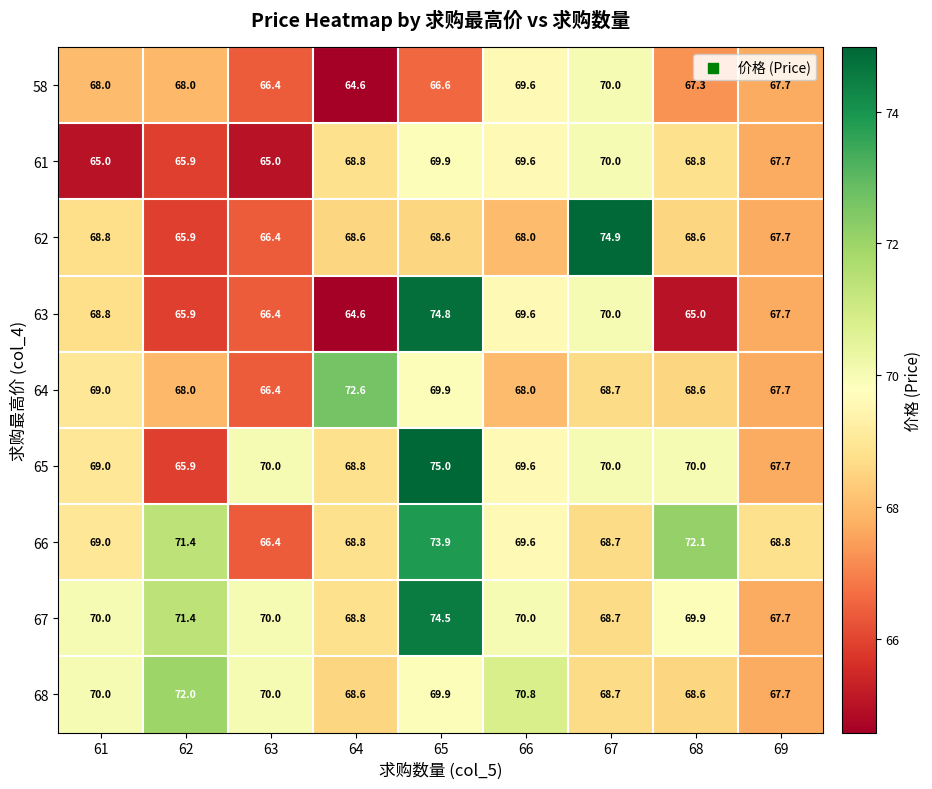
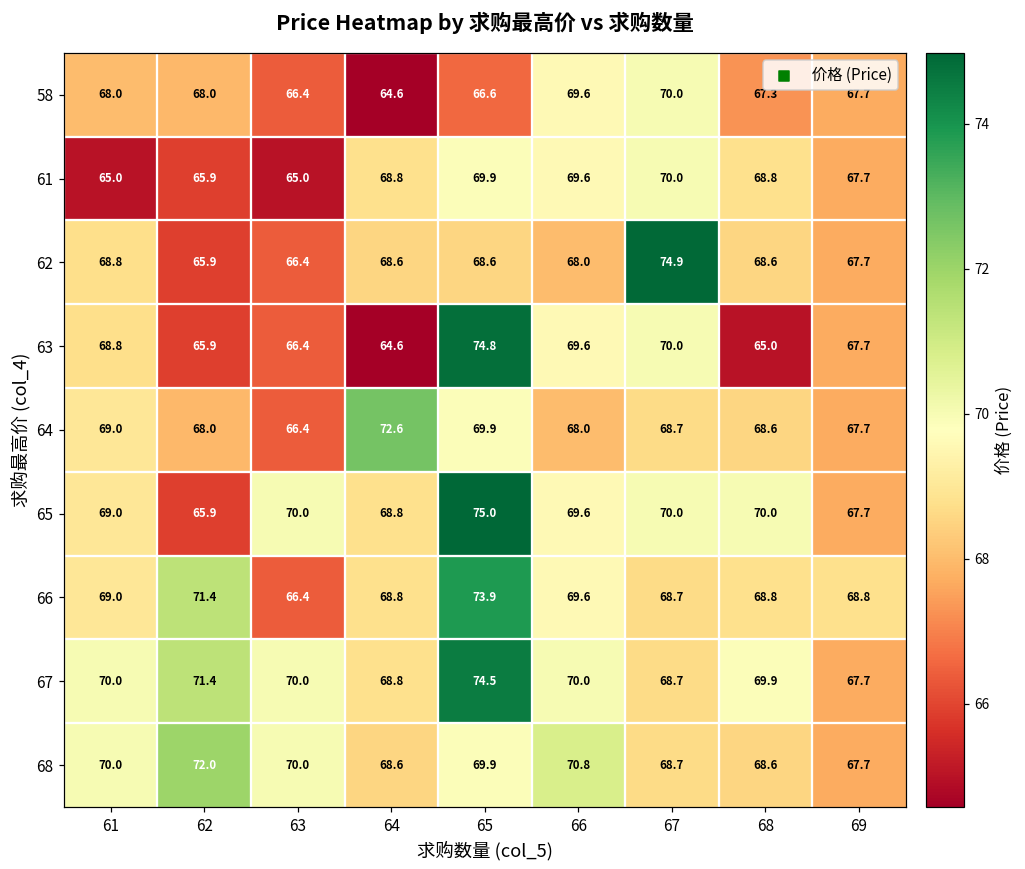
  {
    "58": {
      "61": 68.0,
      "62": 68.0,
      "63": 66.4,
      "64": 64.6,
      "65": 66.6,
      "66": 69.6,
      "67": 70.0,
      "68": 67.3,
      "69": 67.7
    },
    "61": {
      "61": 65.0,
      "62": 65.9,
      "63": 65.0,
      "64": 68.8,
      "65": 69.9,
      "66": 69.6,
      "67": 70.0,
      "68": 68.8,
      "69": 67.7
    },
    "62": {
      "61": 68.8,
      "62": 65.9,
      "63": 66.4,
      "64": 68.6,
      "65": 68.6,
      "66": 68.0,
      "67": 74.9,
      "68": 68.6,
      "69": 67.7
    },
    "63": {
      "61": 68.8,
      "62": 65.9,
      "63": 66.4,
      "64": 64.6,
      "65": 74.8,
      "66": 69.6,
      "67": 70.0,
      "68": 65.0,
      "69": 67.7
    },
    "64": {
      "61": 69.0,
      "62": 68.0,
      "63": 66.4,
      "64": 72.6,
      "65": 69.9,
      "66": 68.0,
      "67": 68.7,
      "68": 68.6,
      "69": 67.7
    },
    "65": {
      "61": 69.0,
      "62": 65.9,
      "63": 70.0,
      "64": 68.8,
      "65": 75.0,
      "66": 69.6,
      "67": 70.0,
      "68": 70.0,
      "69": 67.7
    },
    "66": {
      "61": 69.0,
      "62": 71.4,
      "63": 66.4,
      "64": 68.8,
      "65": 73.9,
      "66": 69.6,
      "67": 68.7,
-     "68": 72.1,
+     "68": 68.8,
      "69": 68.8
    },
    "67": {
      "61": 70.0,
      "62": 71.4,
      "63": 70.0,
      "64": 68.8,
      "65": 74.5,
      "66": 70.0,
      "67": 68.7,
      "68": 69.9,
      "69": 67.7
    },
    "68": {
      "61": 70.0,
      "62": 72.0,
      "63": 70.0,
      "64": 68.6,
      "65": 69.9,
      "66": 70.8,
      "67": 68.7,
      "68": 68.6,
      "69": 67.7
    }
  }
